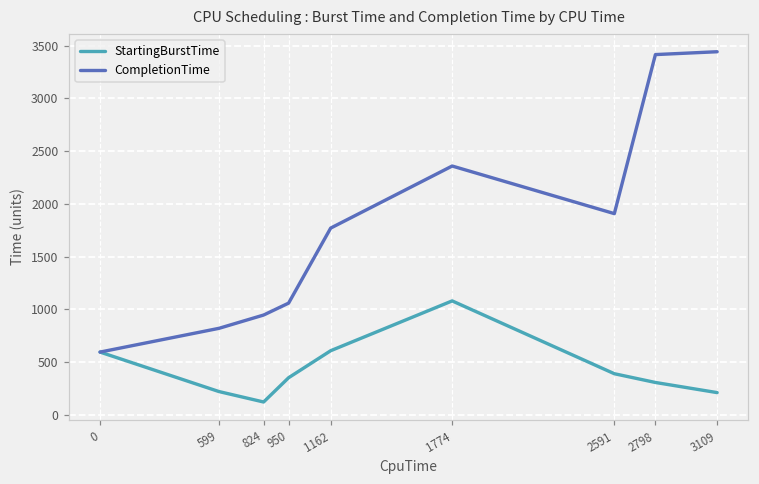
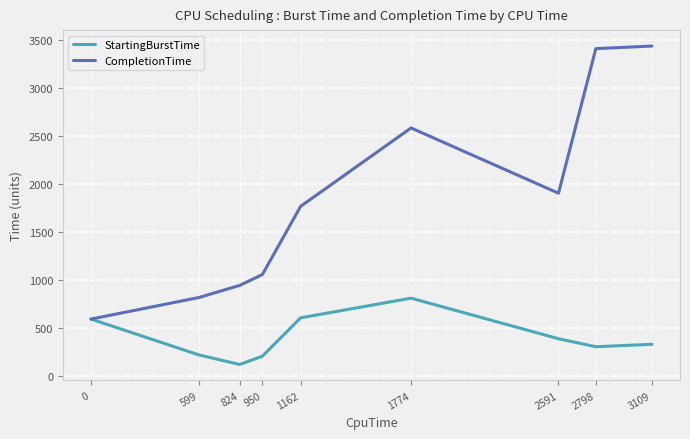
  {
    "StartingBurstTime": {
      "599": 200,
      "824": 100,
-     "950": 400,
+     "950": 200,
      "1162": 600,
-     "1774": 1100,
+     "1774": 800,
      "2591": 400,
      "2798": 300,
-     "3109": 200
+     "3109": 300
    },
    "CompletionTime": {
      "599": 800,
      "824": 900,
      "950": 1100,
      "1162": 1800,
-     "1774": 2400,
+     "1774": 2600,
      "2591": 1900,
      "2798": 3400,
      "3109": 3400
    }
  }
